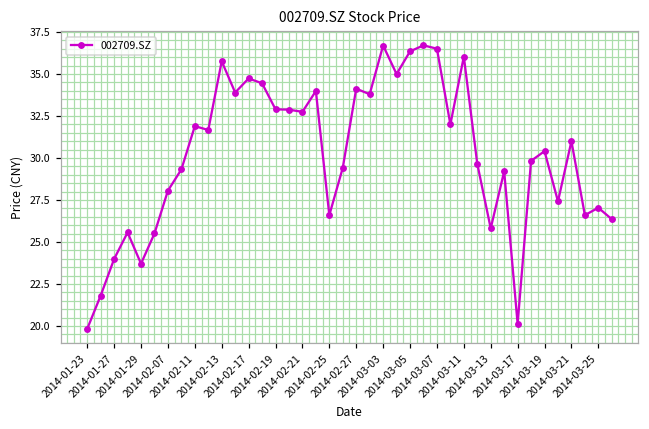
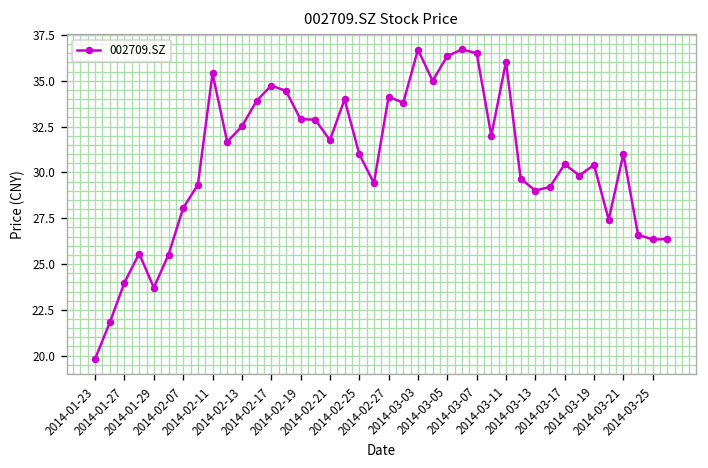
  {
    "2014-01-23": 19.8,
    "2014-01-27": 24.0,
    "2014-01-29": 23.7,
    "2014-02-07": 28.1,
-   "2014-02-11": 31.9,
-   "2014-02-13": 35.8,
+   "2014-02-11": 35.4,
+   "2014-02-13": 32.5,
    "2014-02-17": 34.7,
    "2014-02-19": 32.9,
-   "2014-02-21": 32.8,
-   "2014-02-25": 26.6,
+   "2014-02-21": 31.8,
+   "2014-02-25": 31.0,
    "2014-02-27": 34.1,
    "2014-03-03": 36.7,
    "2014-03-05": 36.4,
    "2014-03-07": 36.5,
    "2014-03-11": 36.0,
-   "2014-03-13": 25.8,
-   "2014-03-17": 20.1,
+   "2014-03-13": 29.0,
+   "2014-03-17": 30.5,
    "2014-03-19": 30.4,
    "2014-03-21": 31.0,
-   "2014-03-25": 27.0
+   "2014-03-25": 26.3
  }
